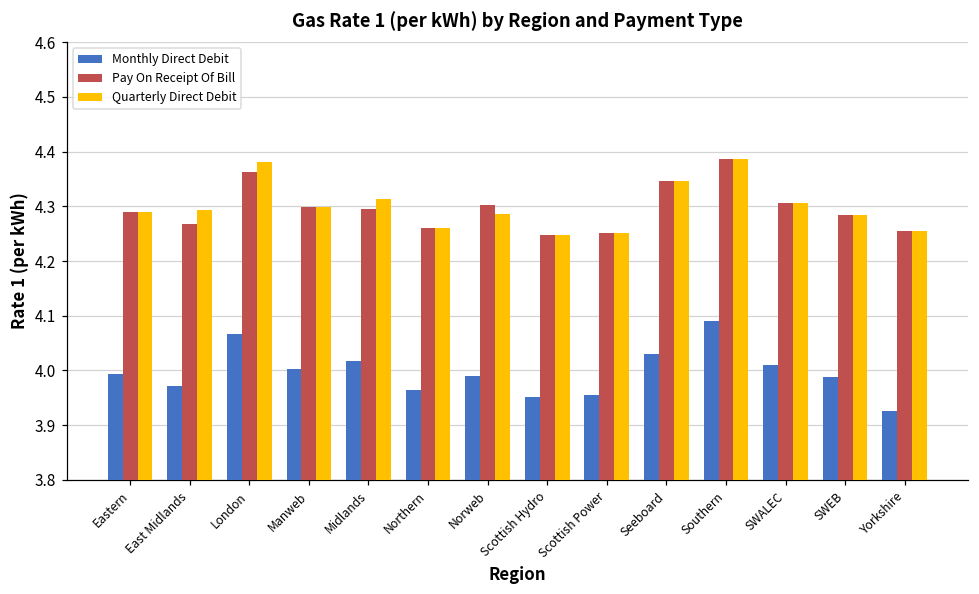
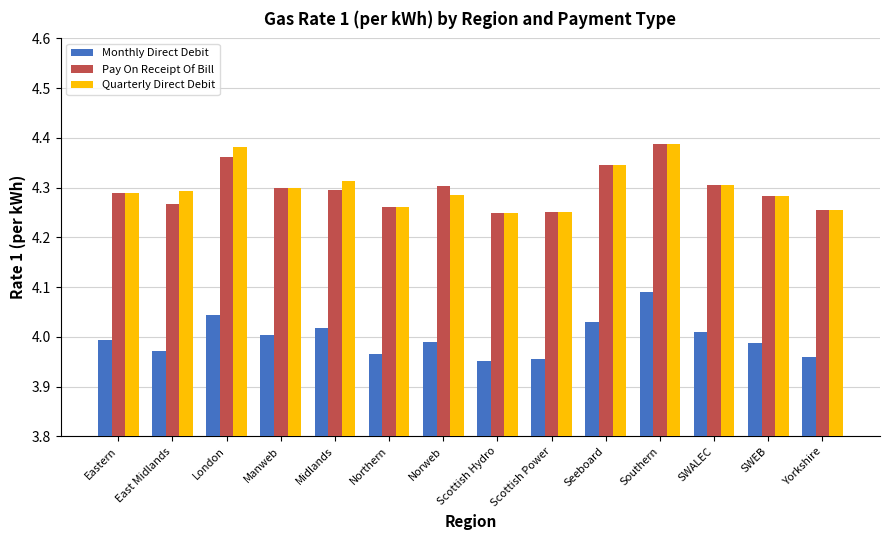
  {
    "Monthly Direct Debit": {
      "Eastern": 3.99,
      "East Midlands": 3.97,
-     "London": 4.07,
+     "London": 4.04,
      "Manweb": 4.00,
      "Midlands": 4.02,
      "Northern": 3.97,
      "Norweb": 3.99,
      "Scottish Hydro": 3.95,
      "Scottish Power": 3.96,
      "Seeboard": 4.03,
      "Southern": 4.09,
      "SWALEC": 4.01,
      "SWEB": 3.99,
-     "Yorkshire": 3.93
+     "Yorkshire": 3.96
    },
    "Pay On Receipt Of Bill": {
      "Eastern": 4.29,
      "East Midlands": 4.27,
      "London": 4.36,
      "Manweb": 4.30,
      "Midlands": 4.30,
      "Northern": 4.26,
      "Norweb": 4.30,
      "Scottish Hydro": 4.25,
      "Scottish Power": 4.25,
      "Seeboard": 4.35,
      "Southern": 4.39,
      "SWALEC": 4.31,
      "SWEB": 4.28,
      "Yorkshire": 4.26
    },
    "Quarterly Direct Debit": {
      "Eastern": 4.29,
      "East Midlands": 4.29,
      "London": 4.38,
      "Manweb": 4.30,
      "Midlands": 4.31,
      "Northern": 4.26,
      "Norweb": 4.29,
      "Scottish Hydro": 4.25,
      "Scottish Power": 4.25,
      "Seeboard": 4.35,
      "Southern": 4.39,
      "SWALEC": 4.31,
      "SWEB": 4.28,
      "Yorkshire": 4.26
    }
  }
